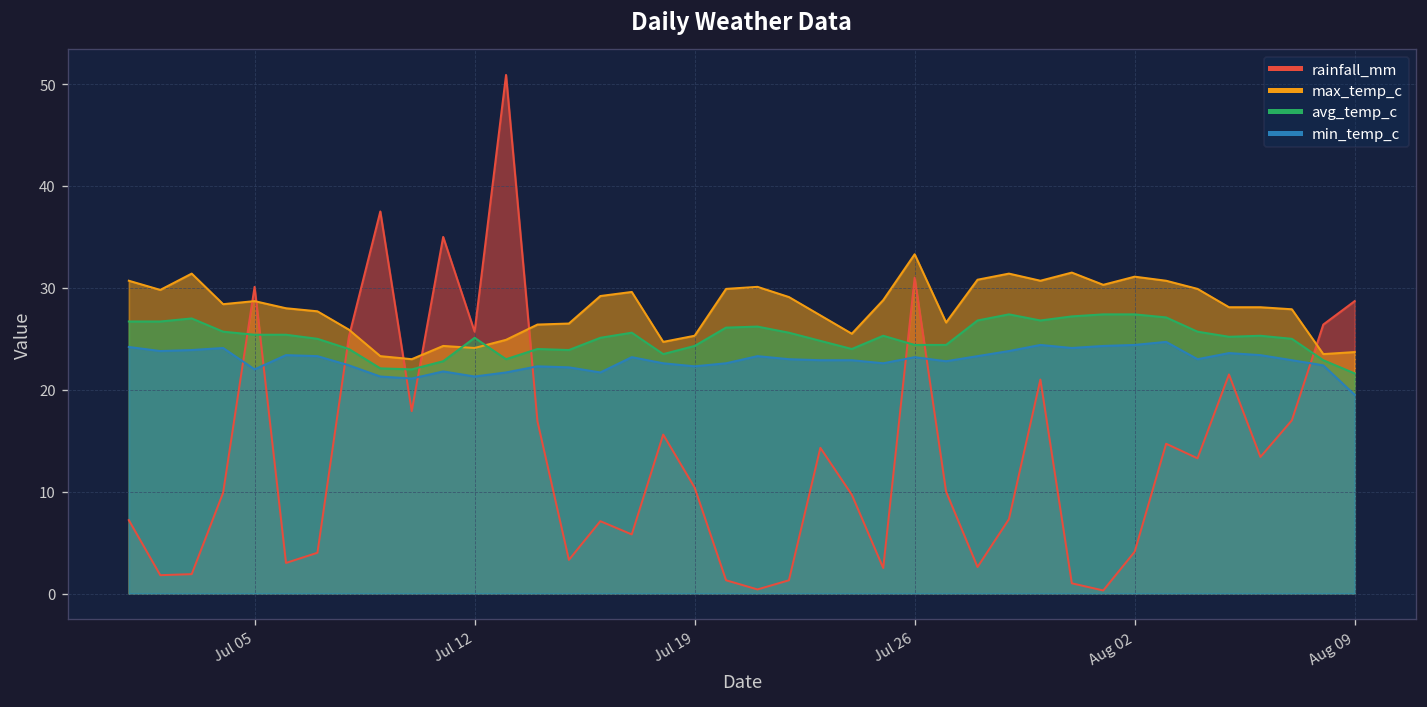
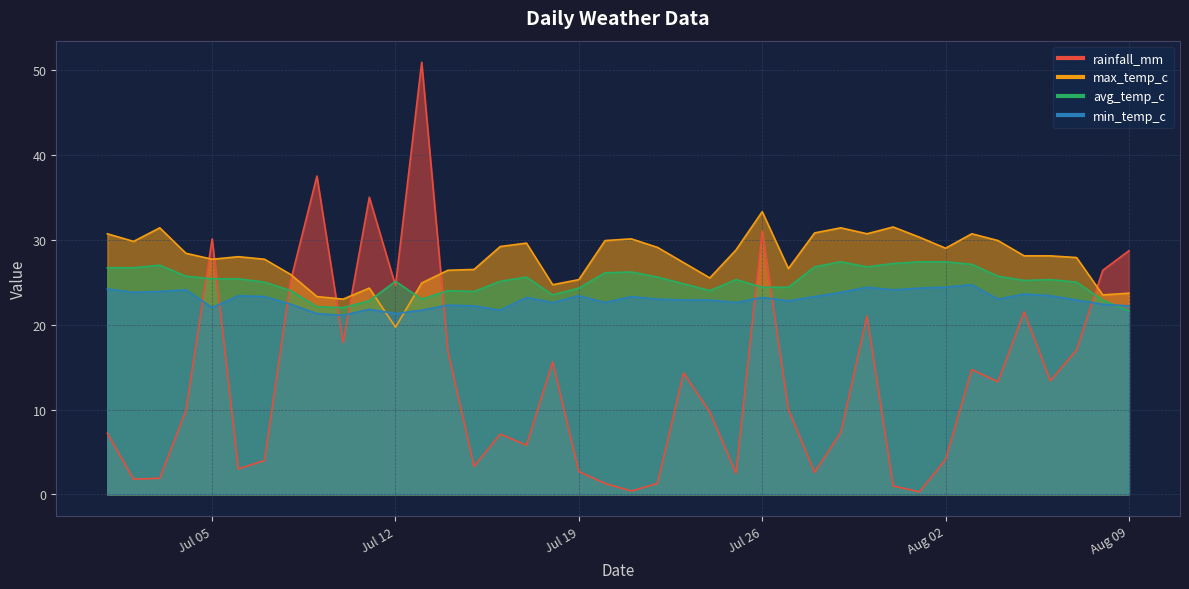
  {
    "rainfall_mm": {
      "Jul 05": 30,
-     "Jul 12": 26,
-     "Jul 19": 10,
+     "Jul 12": 25,
+     "Jul 19": 3,
      "Jul 26": 31,
      "Aug 02": 4,
      "Aug 09": 29
    },
    "max_temp_c": {
-     "Jul 05": 29,
-     "Jul 12": 24,
+     "Jul 05": 28,
+     "Jul 12": 20,
      "Jul 19": 25,
      "Jul 26": 33,
-     "Aug 02": 31,
+     "Aug 02": 29,
      "Aug 09": 24
    },
    "avg_temp_c": {
      "Jul 05": 25,
      "Jul 12": 25,
      "Jul 19": 24,
      "Jul 26": 24,
      "Aug 02": 27,
      "Aug 09": 22
    },
    "min_temp_c": {
      "Jul 05": 22,
      "Jul 12": 21,
-     "Jul 19": 22,
+     "Jul 19": 23,
      "Jul 26": 23,
      "Aug 02": 24,
-     "Aug 09": 20
+     "Aug 09": 22
    }
  }
